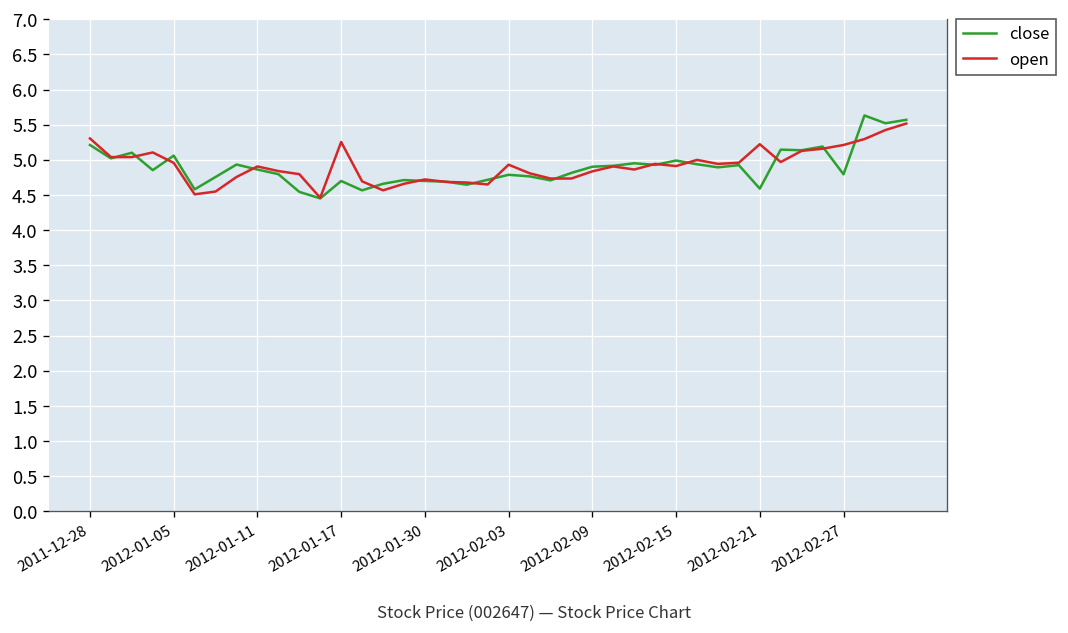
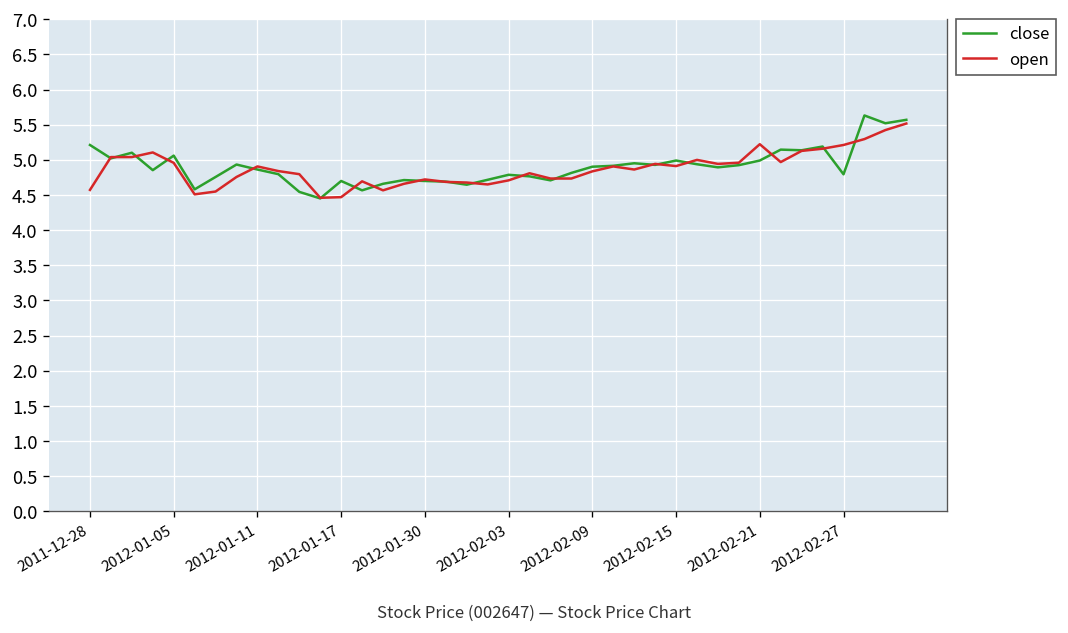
  {
    "close": {
      "2011-12-28": 5.2,
      "2012-01-05": 5.1,
      "2012-01-11": 4.9,
      "2012-01-17": 4.7,
      "2012-02-03": 4.8,
      "2012-02-09": 4.9,
      "2012-02-15": 5.0,
-     "2012-02-21": 4.6,
+     "2012-02-21": 5.0,
      "2012-02-27": 4.8
    },
    "open": {
-     "2011-12-28": 5.3,
+     "2011-12-28": 4.6,
      "2012-01-05": 5.0,
      "2012-01-11": 4.9,
-     "2012-01-17": 5.3,
-     "2012-02-03": 4.9,
+     "2012-01-17": 4.5,
+     "2012-02-03": 4.7,
      "2012-02-09": 4.8,
      "2012-02-15": 4.9,
      "2012-02-21": 5.2,
      "2012-02-27": 5.2
    }
  }
